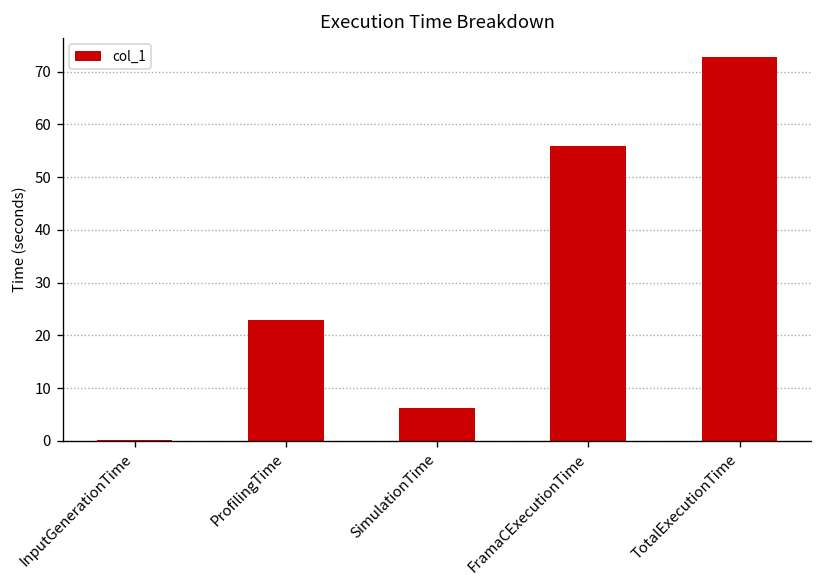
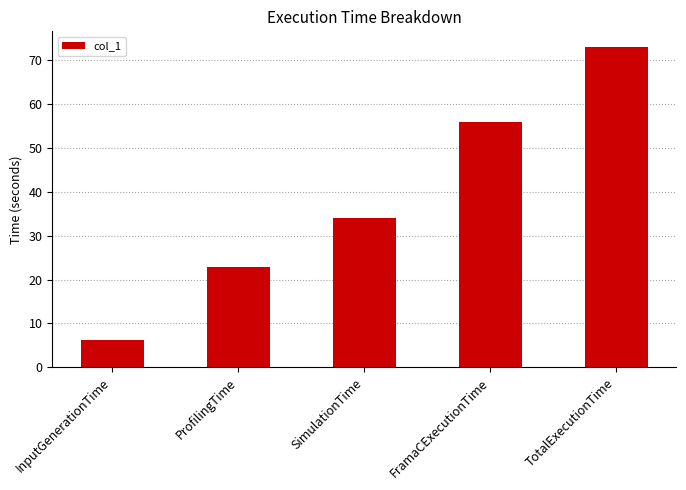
  {
-   "InputGenerationTime": 0,
+   "InputGenerationTime": 6,
    "ProfilingTime": 23,
-   "SimulationTime": 6,
+   "SimulationTime": 34,
    "FramaCExecutionTime": 56,
    "TotalExecutionTime": 73
  }
